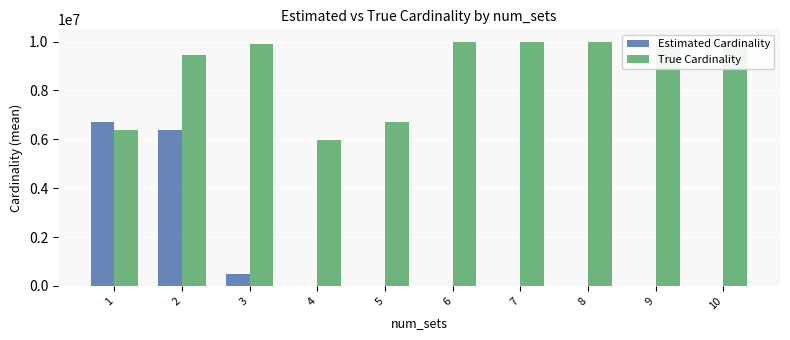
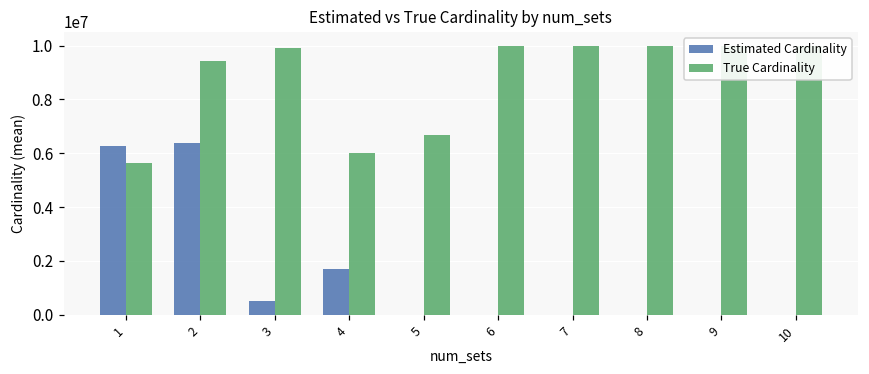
  {
    "Estimated Cardinality": {
-     "1": 6700000,
+     "1": 6300000,
      "2": 6400000,
      "3": 500000,
-     "4": 0
+     "4": 1700000
    },
    "True Cardinality": {
-     "1": 6400000,
+     "1": 5600000,
      "2": 9400000,
      "3": 9900000,
      "4": 6000000,
      "5": 6700000,
      "6": 10000000,
      "7": 10000000,
      "8": 10000000
    }
  }
